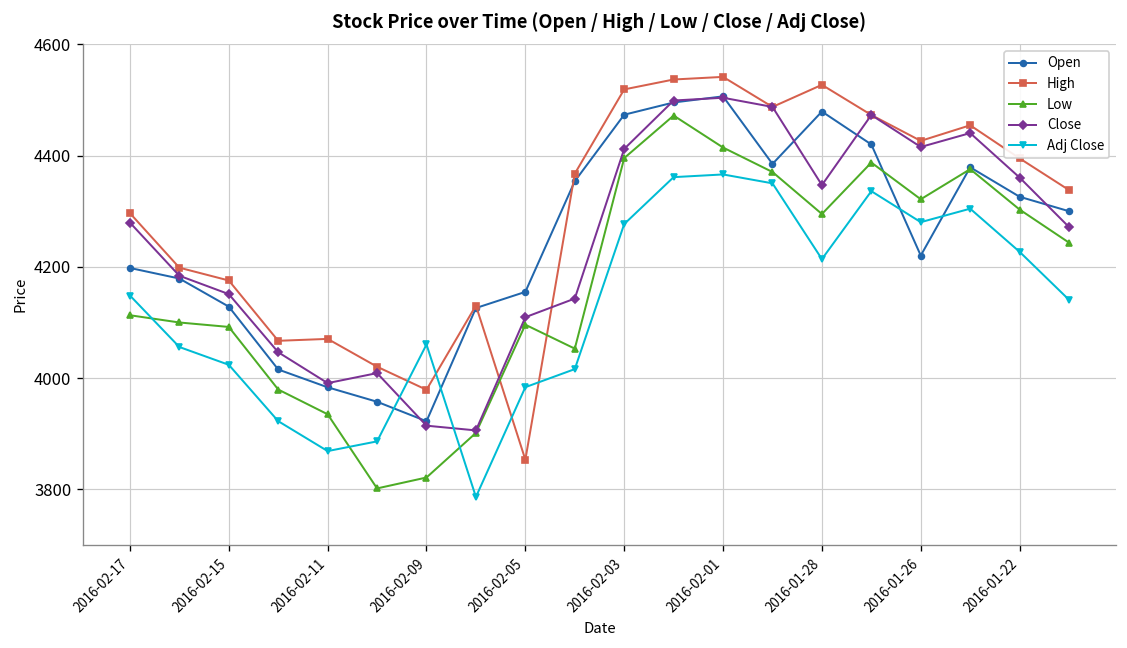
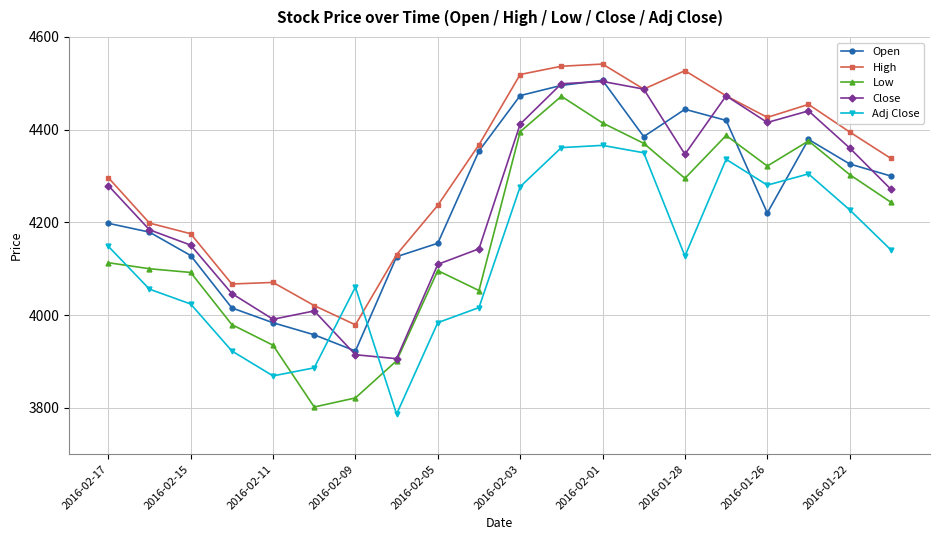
  {
    "Open": {
      "2016-02-17": 4200,
      "2016-02-15": 4130,
      "2016-02-11": 3980,
      "2016-02-09": 3920,
      "2016-02-05": 4160,
      "2016-02-03": 4470,
-     "2016-01-28": 4480,
+     "2016-01-28": 4440,
      "2016-01-26": 4220,
      "2016-01-22": 4330
    },
    "High": {
      "2016-02-17": 4300,
      "2016-02-15": 4180,
      "2016-02-11": 4070,
      "2016-02-09": 3980,
-     "2016-02-05": 3850,
+     "2016-02-05": 4240,
      "2016-02-03": 4520,
      "2016-02-01": 4540,
      "2016-01-28": 4530,
      "2016-01-26": 4430,
      "2016-01-22": 4400
    },
    "Low": {
      "2016-02-17": 4110,
      "2016-02-15": 4090,
      "2016-02-11": 3940,
      "2016-02-09": 3820,
      "2016-02-05": 4100,
      "2016-02-03": 4400,
      "2016-02-01": 4410,
      "2016-01-28": 4300,
      "2016-01-26": 4320,
      "2016-01-22": 4300
    },
    "Close": {
      "2016-02-17": 4280,
      "2016-02-15": 4150,
      "2016-02-11": 3990,
      "2016-02-09": 3910,
      "2016-02-05": 4110,
      "2016-02-03": 4410,
      "2016-01-28": 4350,
      "2016-01-26": 4420,
      "2016-01-22": 4360
    },
    "Adj Close": {
      "2016-02-17": 4150,
      "2016-02-15": 4020,
      "2016-02-11": 3870,
      "2016-02-09": 4060,
      "2016-02-05": 3980,
      "2016-02-03": 4280,
      "2016-02-01": 4370,
-     "2016-01-28": 4210,
+     "2016-01-28": 4130,
      "2016-01-26": 4280,
      "2016-01-22": 4230
    }
  }
